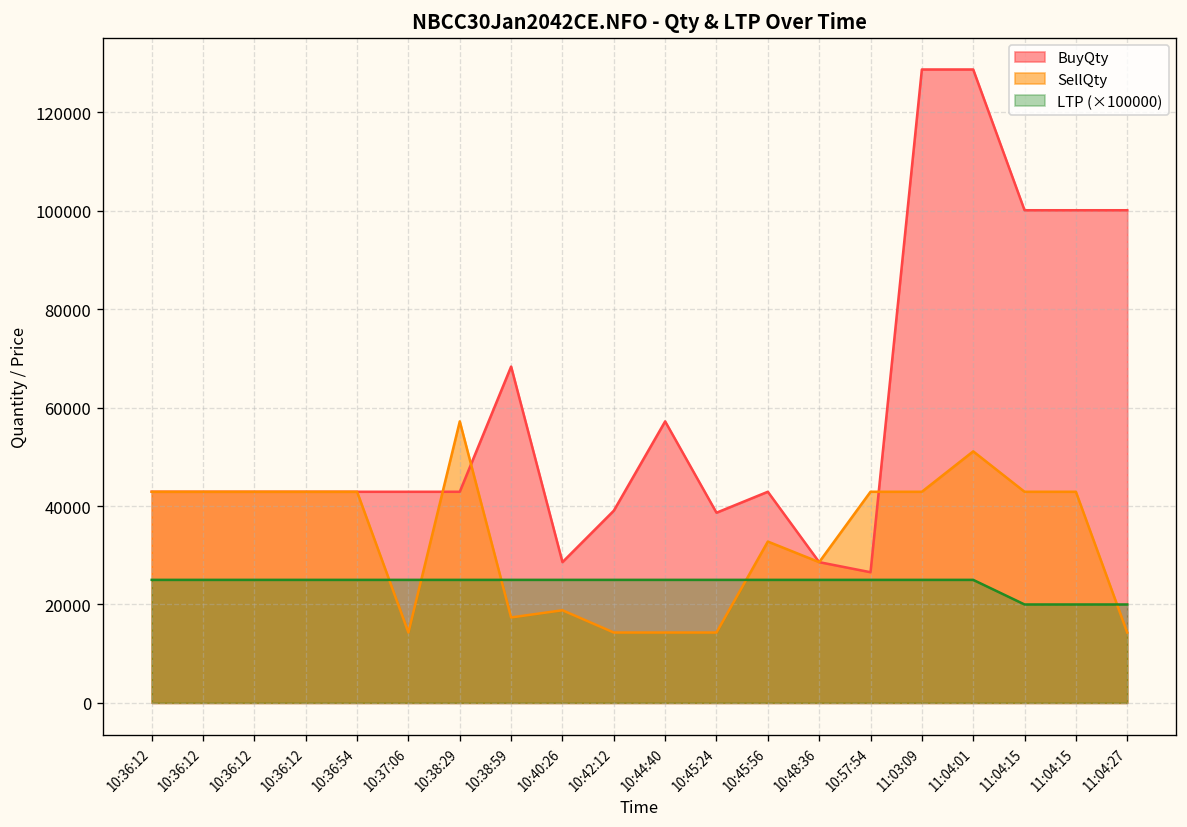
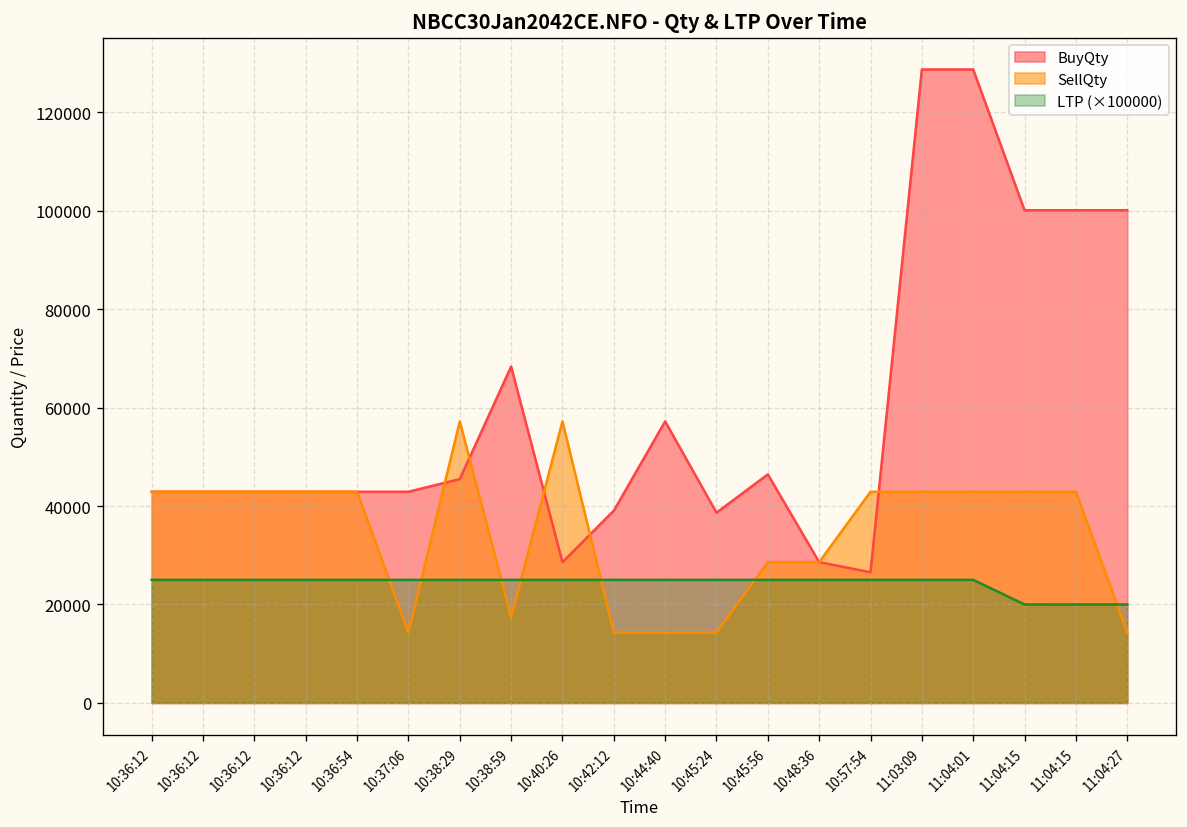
  {
    "BuyQty": {
      "10:37:06": 43000,
-     "10:38:29": 43000,
+     "10:38:29": 45000,
      "10:38:59": 68000,
      "10:40:26": 29000,
      "10:42:12": 39000,
      "10:44:40": 57000,
      "10:45:24": 39000,
-     "10:45:56": 43000,
+     "10:45:56": 46000,
      "10:57:54": 27000,
      "11:03:09": 129000,
      "11:04:01": 129000,
      "11:04:27": 100000
    },
    "SellQty": {
      "10:37:06": 14000,
      "10:38:29": 57000,
      "10:38:59": 17000,
-     "10:40:26": 19000,
+     "10:40:26": 57000,
      "10:42:12": 14000,
      "10:44:40": 14000,
      "10:45:24": 14000,
-     "10:45:56": 33000,
+     "10:45:56": 29000,
      "10:57:54": 43000,
      "11:03:09": 43000,
-     "11:04:01": 51000,
+     "11:04:01": 43000,
      "11:04:27": 14000
    },
    "LTP (×100000)": {
      "10:36:54": 25000,
      "10:37:06": 25000,
      "10:38:29": 25000,
      "10:38:59": 25000,
      "10:40:26": 25000,
      "10:42:12": 25000,
      "10:44:40": 25000,
      "10:45:24": 25000,
      "10:45:56": 25000,
      "10:48:36": 25000,
      "10:57:54": 25000,
      "11:03:09": 25000,
      "11:04:01": 25000,
      "11:04:27": 20000
    }
  }
